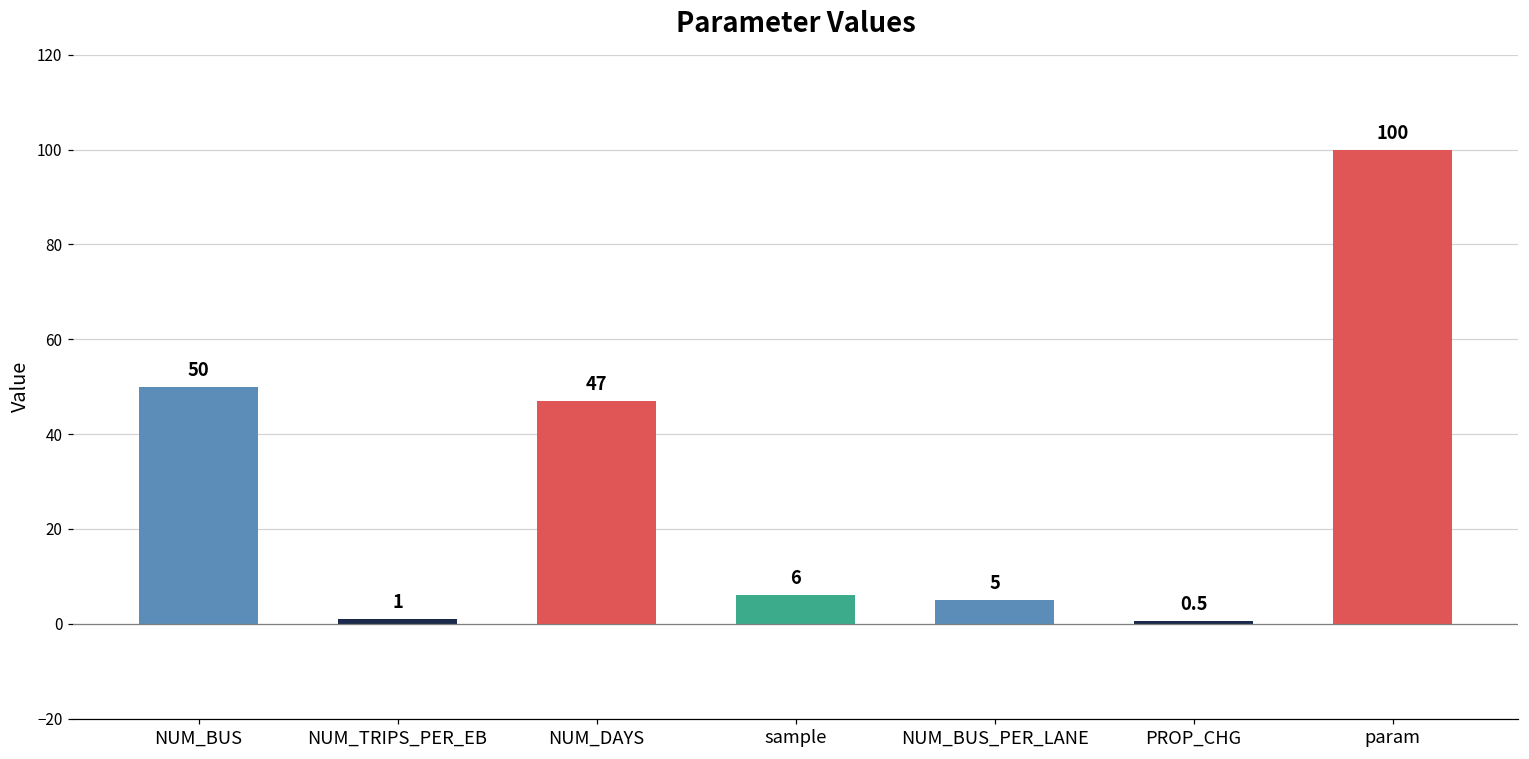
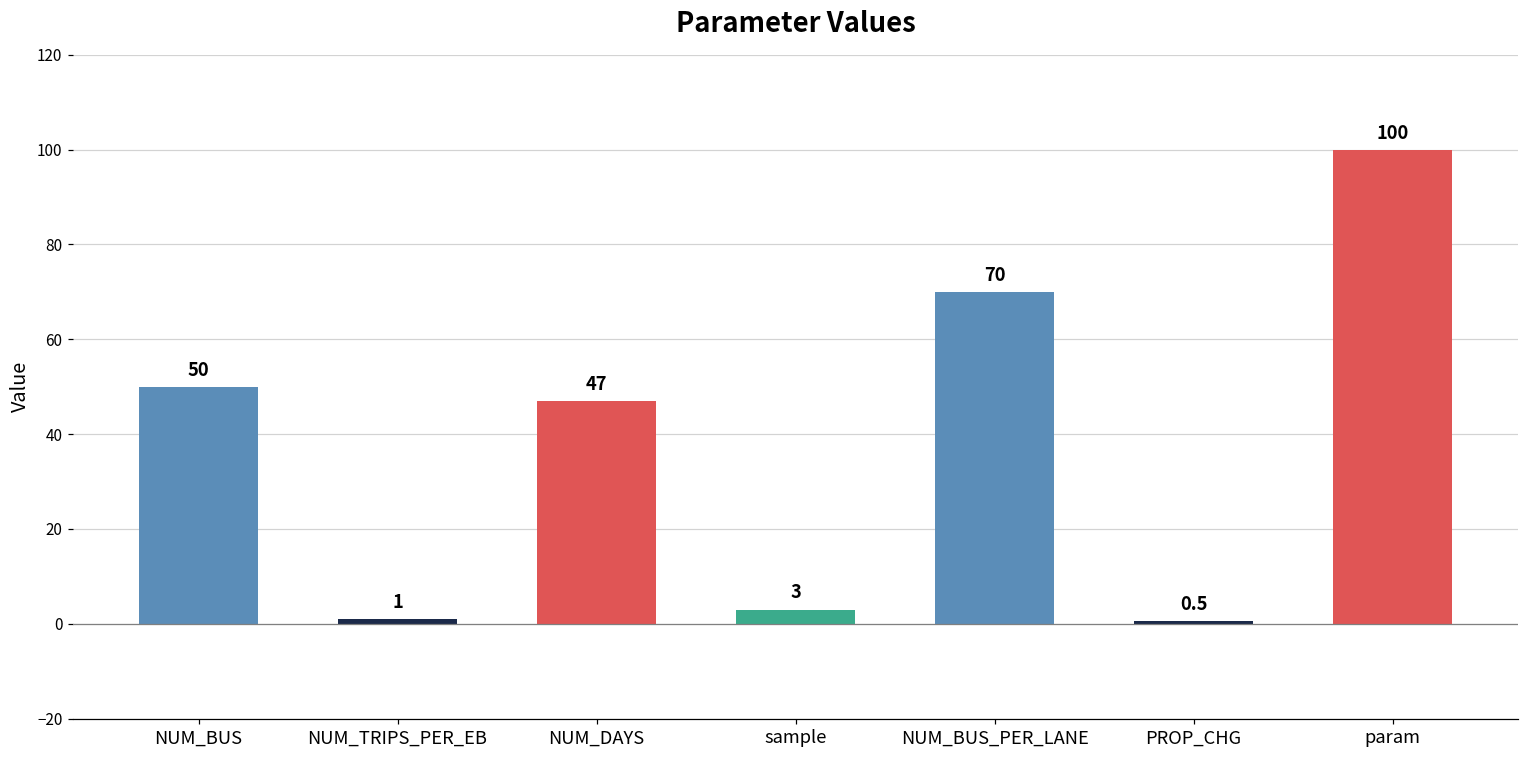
  {
    "NUM_BUS": 50,
    "NUM_TRIPS_PER_EB": 1,
    "NUM_DAYS": 47,
-   "sample": 6,
-   "NUM_BUS_PER_LANE": 5,
+   "sample": 3,
+   "NUM_BUS_PER_LANE": 70,
    "PROP_CHG": 0.5,
    "param": 100
  }
